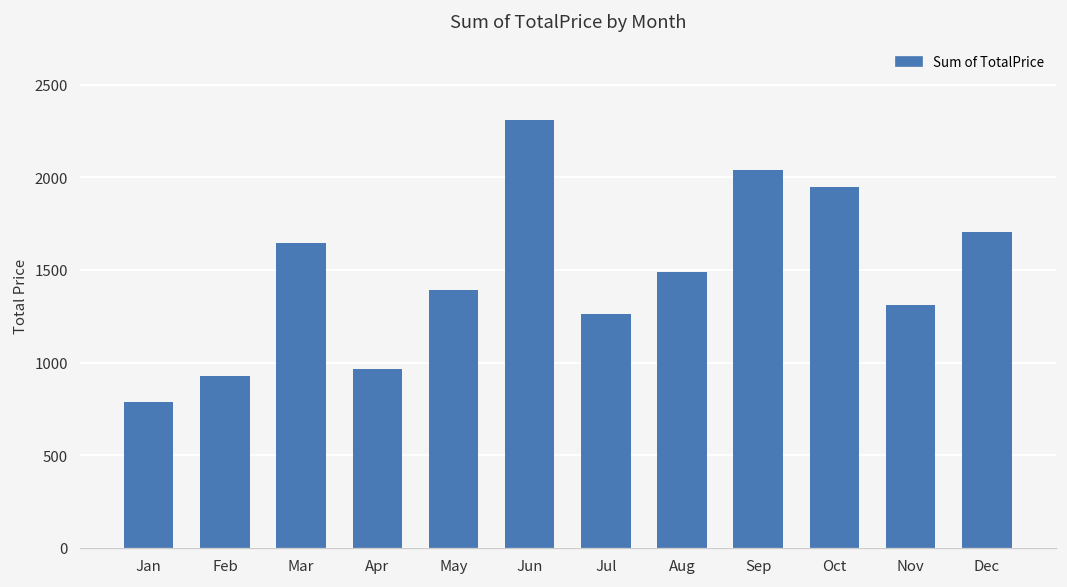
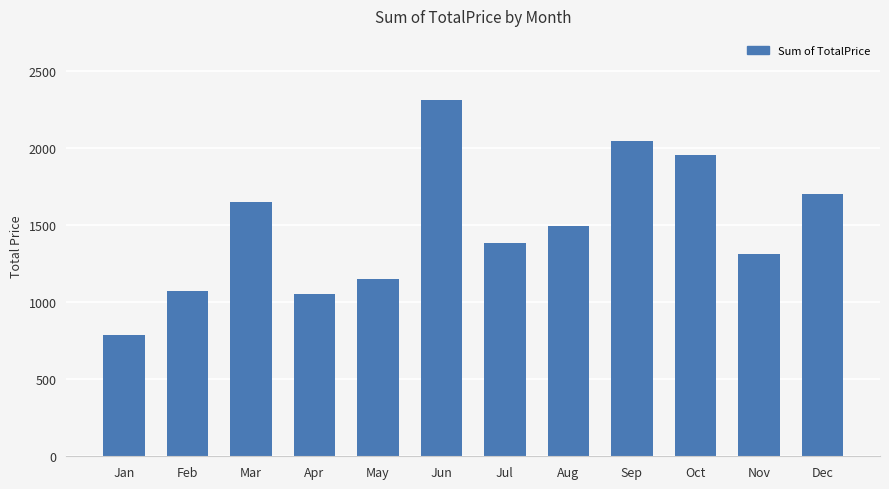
  {
    "Jan": 790,
-   "Feb": 930,
+   "Feb": 1070,
    "Mar": 1650,
-   "Apr": 960,
-   "May": 1390,
+   "Apr": 1050,
+   "May": 1150,
    "Jun": 2310,
-   "Jul": 1260,
+   "Jul": 1380,
    "Aug": 1490,
    "Sep": 2040,
    "Oct": 1950,
    "Nov": 1310,
    "Dec": 1700
  }
